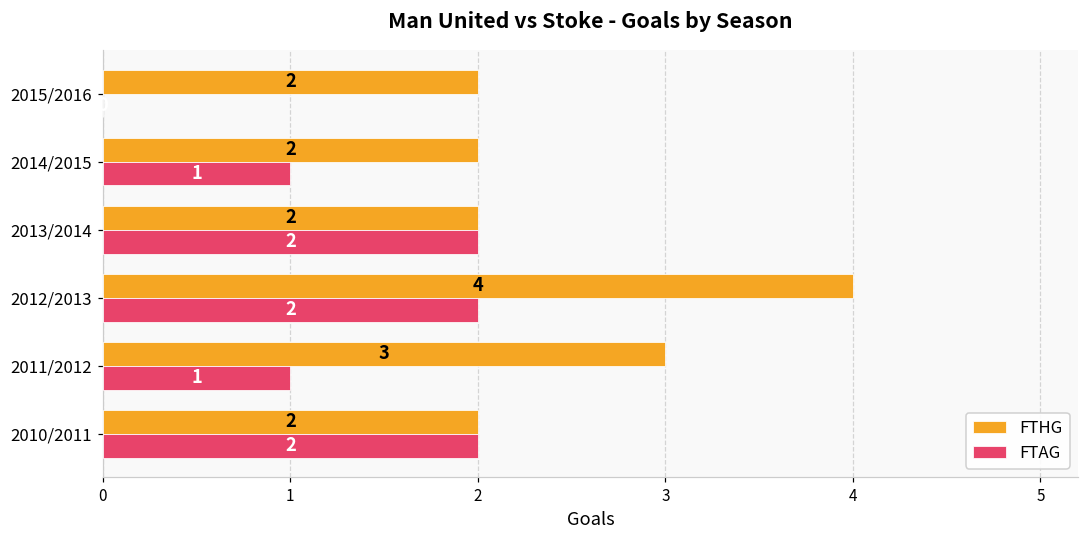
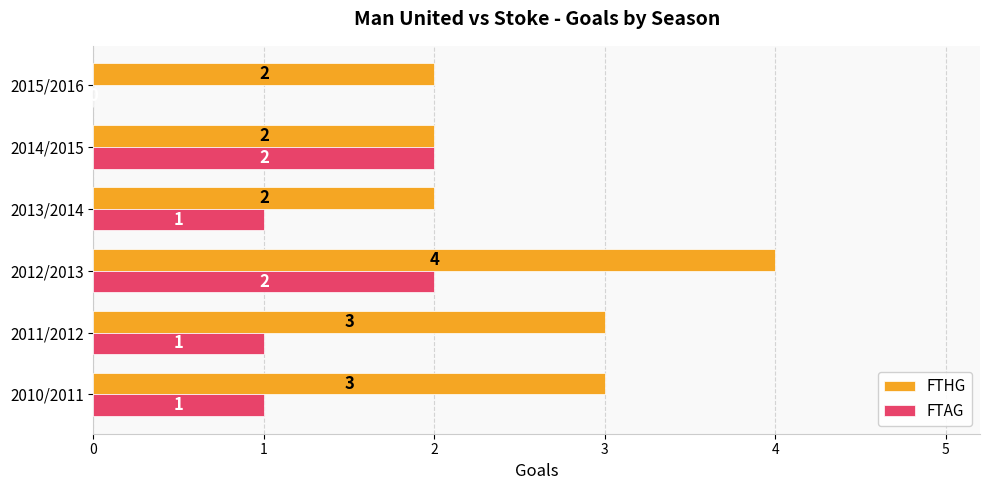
  {
    "FTHG": {
      "2015/2016": 2,
      "2014/2015": 2,
      "2013/2014": 2,
      "2012/2013": 4,
      "2011/2012": 3,
-     "2010/2011": 2
+     "2010/2011": 3
    },
    "FTAG": {
-     "2014/2015": 1,
-     "2013/2014": 2,
+     "2014/2015": 2,
+     "2013/2014": 1,
      "2012/2013": 2,
      "2011/2012": 1,
-     "2010/2011": 2
+     "2010/2011": 1
    }
  }
